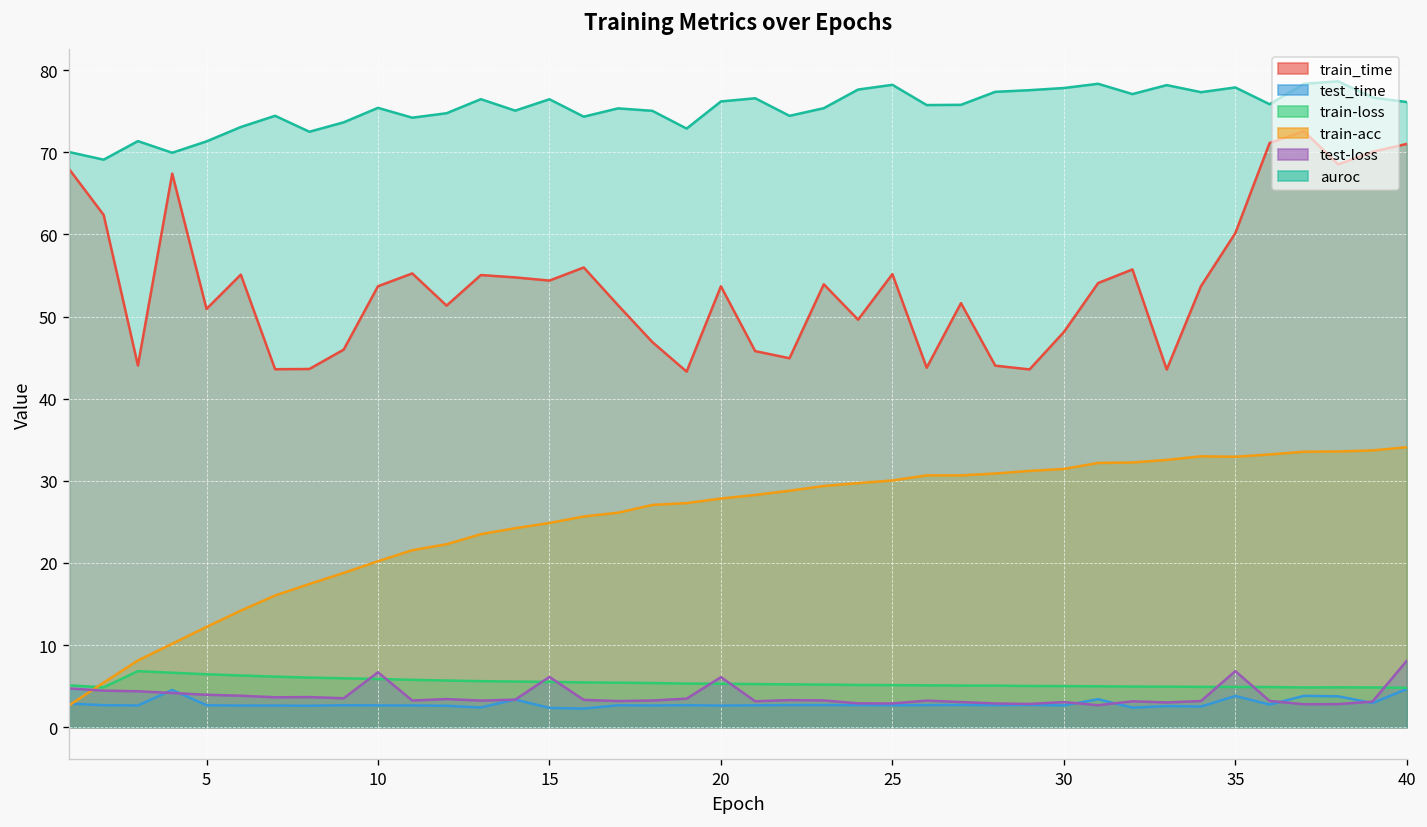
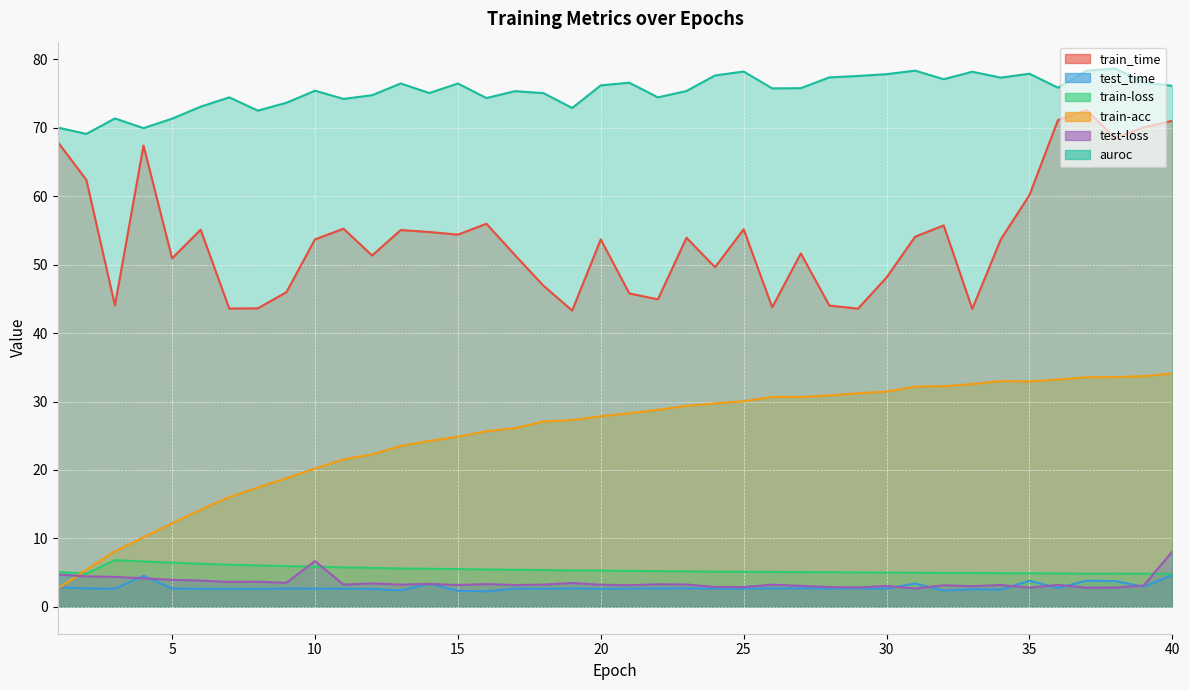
  {
    "test-loss": {
      "5": 4,
      "10": 7,
-     "15": 6,
-     "20": 6,
+     "15": 3,
+     "20": 3,
      "30": 3,
-     "35": 7,
+     "35": 3,
      "40": 8
    }
  }
